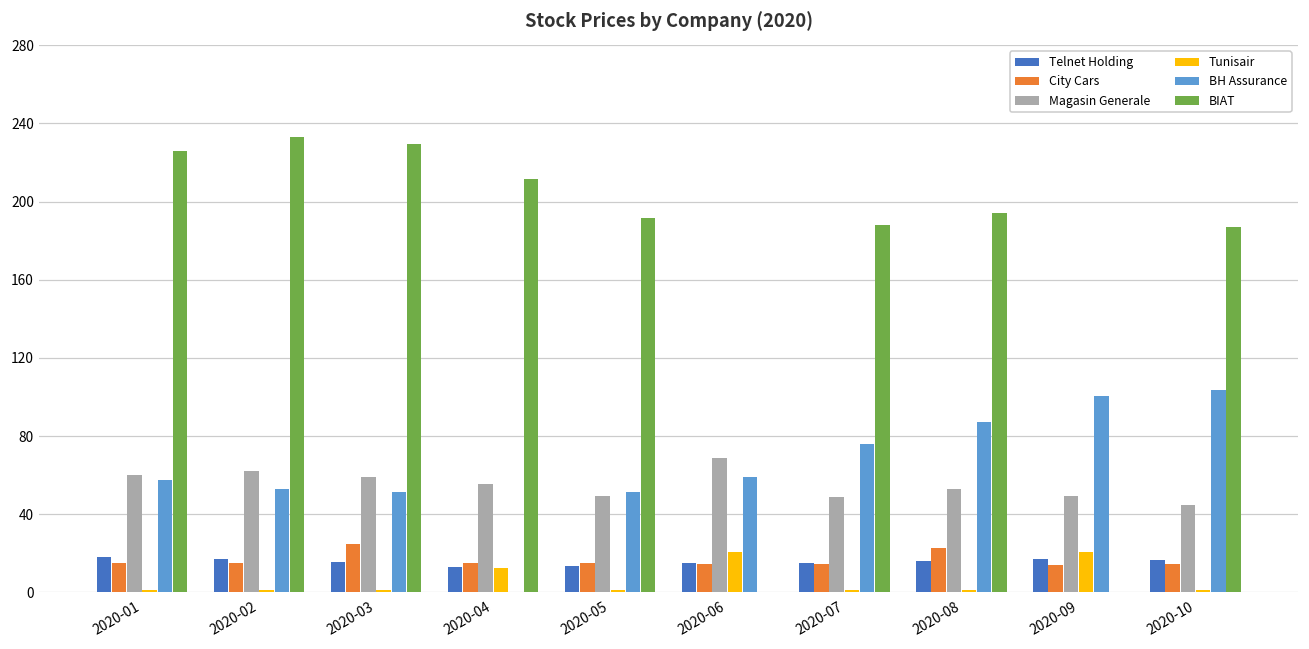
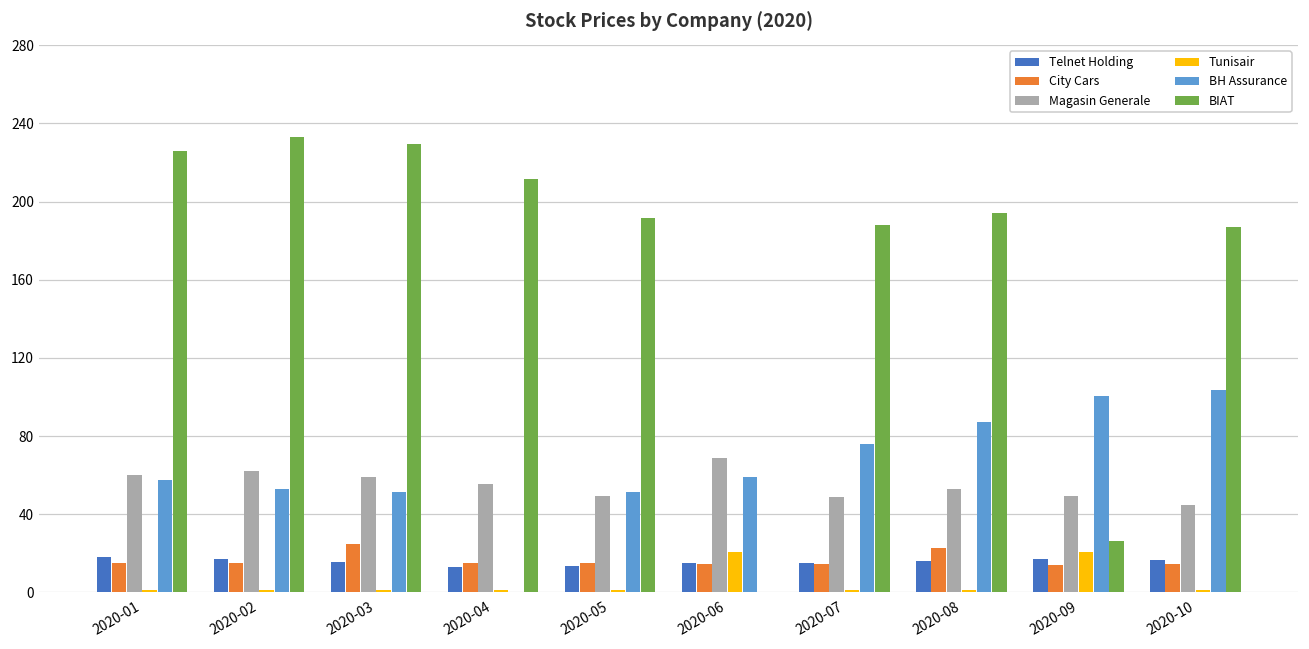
  {
    "City Cars": {
      "2020-01": 15,
      "2020-02": 15,
      "2020-03": 25,
      "2020-04": 15,
      "2020-05": 15,
      "2020-06": 15,
      "2020-07": 15,
      "2020-08": 23,
      "2020-09": 14,
      "2020-10": 15
    },
    "Magasin Generale": {
      "2020-01": 60,
      "2020-02": 62,
      "2020-03": 59,
      "2020-04": 55,
      "2020-05": 49,
      "2020-06": 69,
      "2020-07": 49,
      "2020-08": 53,
      "2020-09": 49,
      "2020-10": 45
    },
    "Tunisair": {
-     "2020-04": 13,
+     "2020-04": 1,
      "2020-06": 21,
      "2020-09": 21
    },
    "BIAT": {
      "2020-01": 226,
      "2020-02": 233,
      "2020-03": 230,
      "2020-04": 212,
      "2020-05": 192,
      "2020-06": 0,
      "2020-07": 188,
      "2020-08": 194,
-     "2020-09": 0,
+     "2020-09": 26,
      "2020-10": 187
    }
  }
